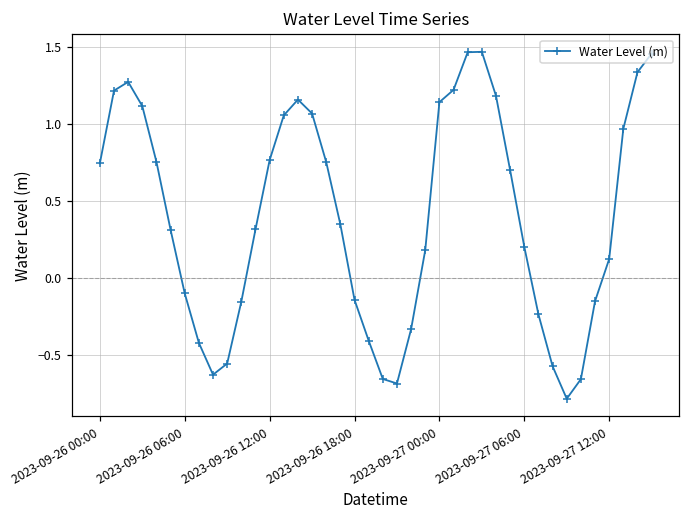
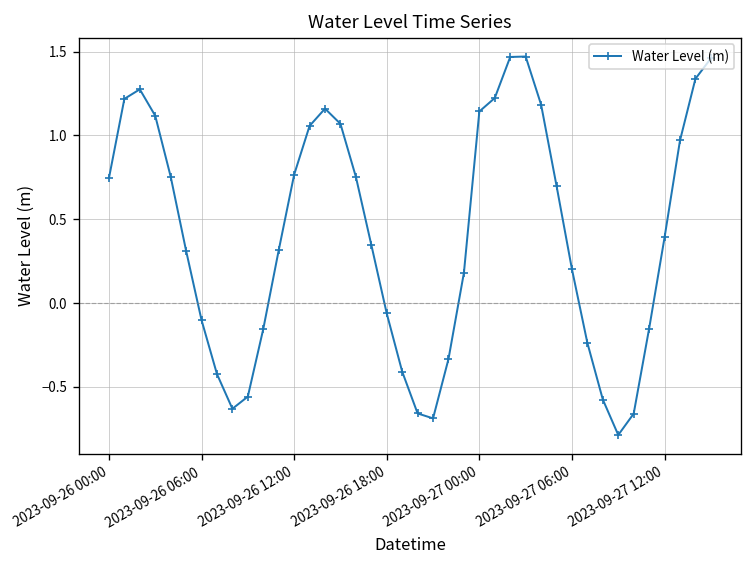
  {
    "2023-09-26 00:00": 0.75,
    "2023-09-26 06:00": -0.10,
    "2023-09-26 12:00": 0.77,
-   "2023-09-26 18:00": -0.14,
+   "2023-09-26 18:00": -0.06,
    "2023-09-27 00:00": 1.14,
    "2023-09-27 06:00": 0.20,
-   "2023-09-27 12:00": 0.12
+   "2023-09-27 12:00": 0.39
  }
